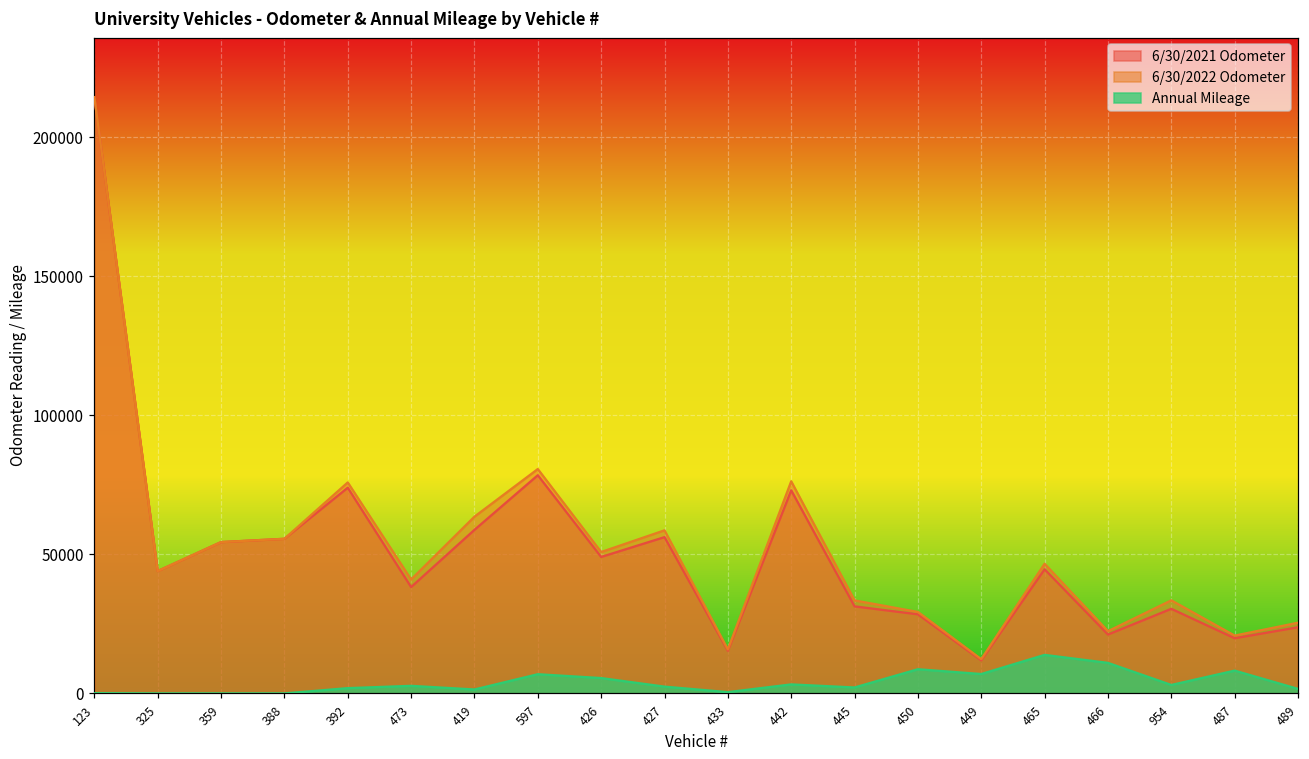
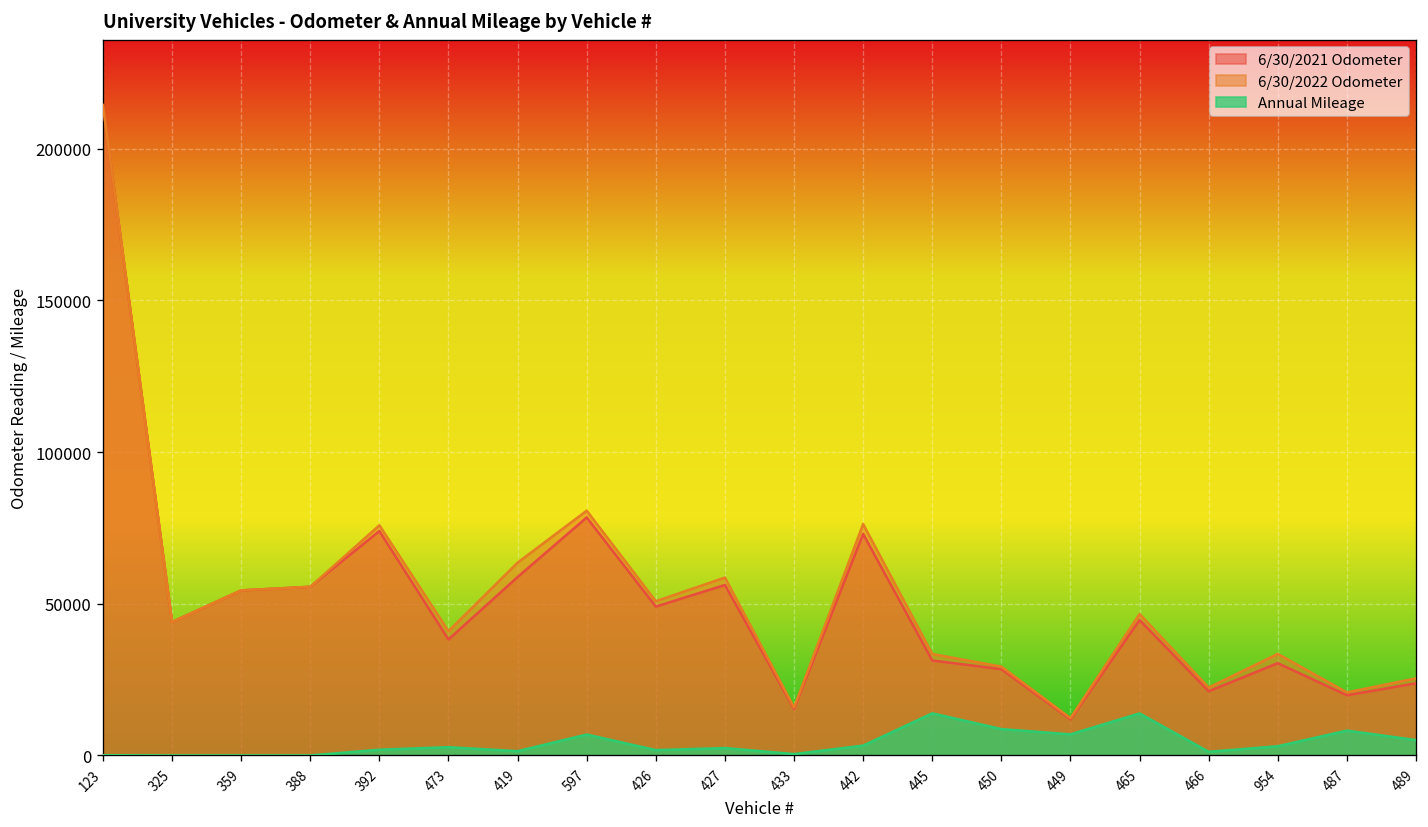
  {
    "Annual Mileage": {
      "123": 0,
      "325": 0,
      "359": 0,
      "388": 0,
      "392": 2000,
      "473": 3000,
      "419": 1000,
      "597": 7000,
-     "426": 6000,
+     "426": 2000,
      "427": 2000,
      "433": 0,
      "442": 3000,
-     "445": 2000,
+     "445": 14000,
      "450": 9000,
      "449": 7000,
      "465": 14000,
-     "466": 11000,
+     "466": 1000,
      "954": 3000,
      "487": 8000,
-     "489": 2000
+     "489": 5000
    }
  }
